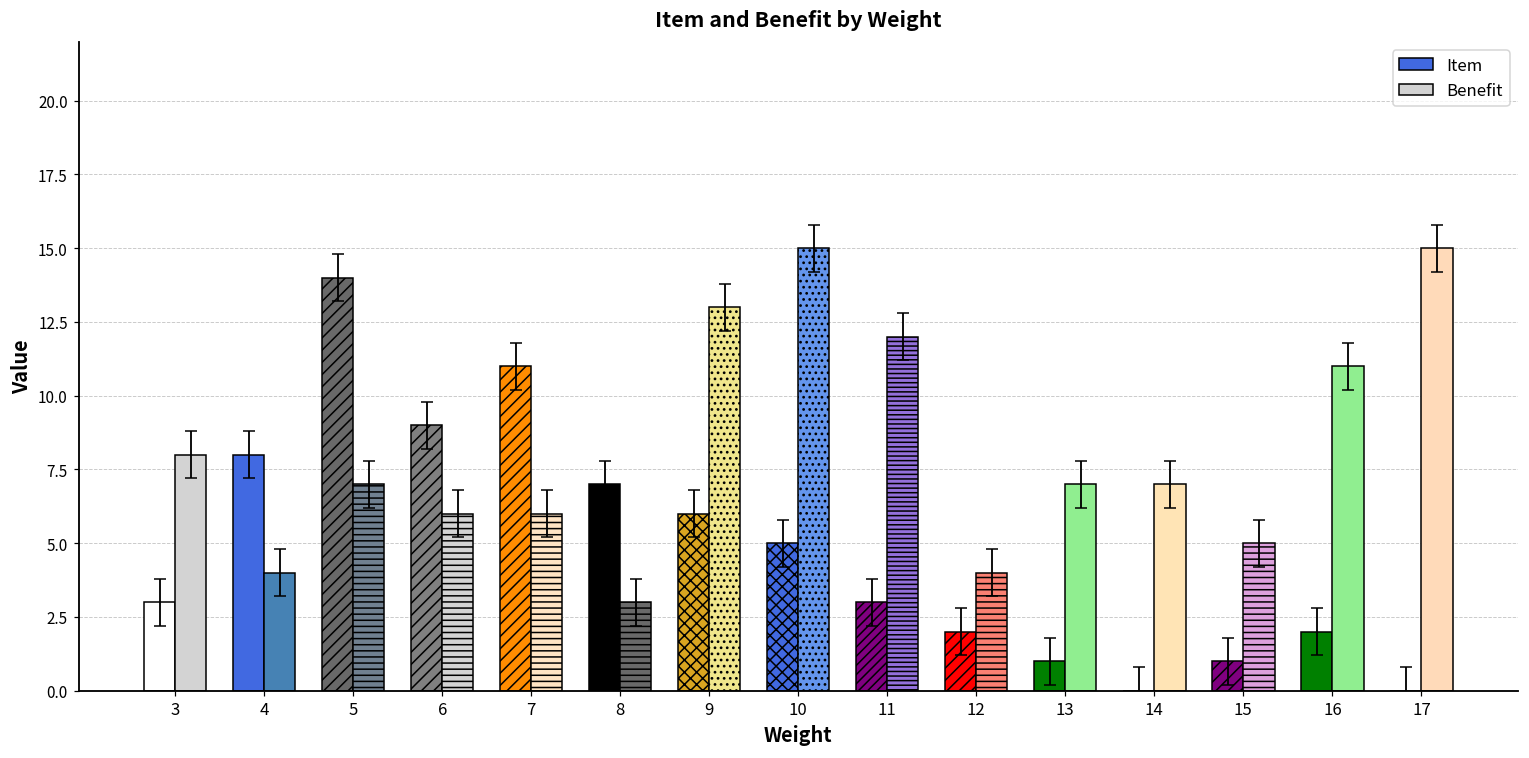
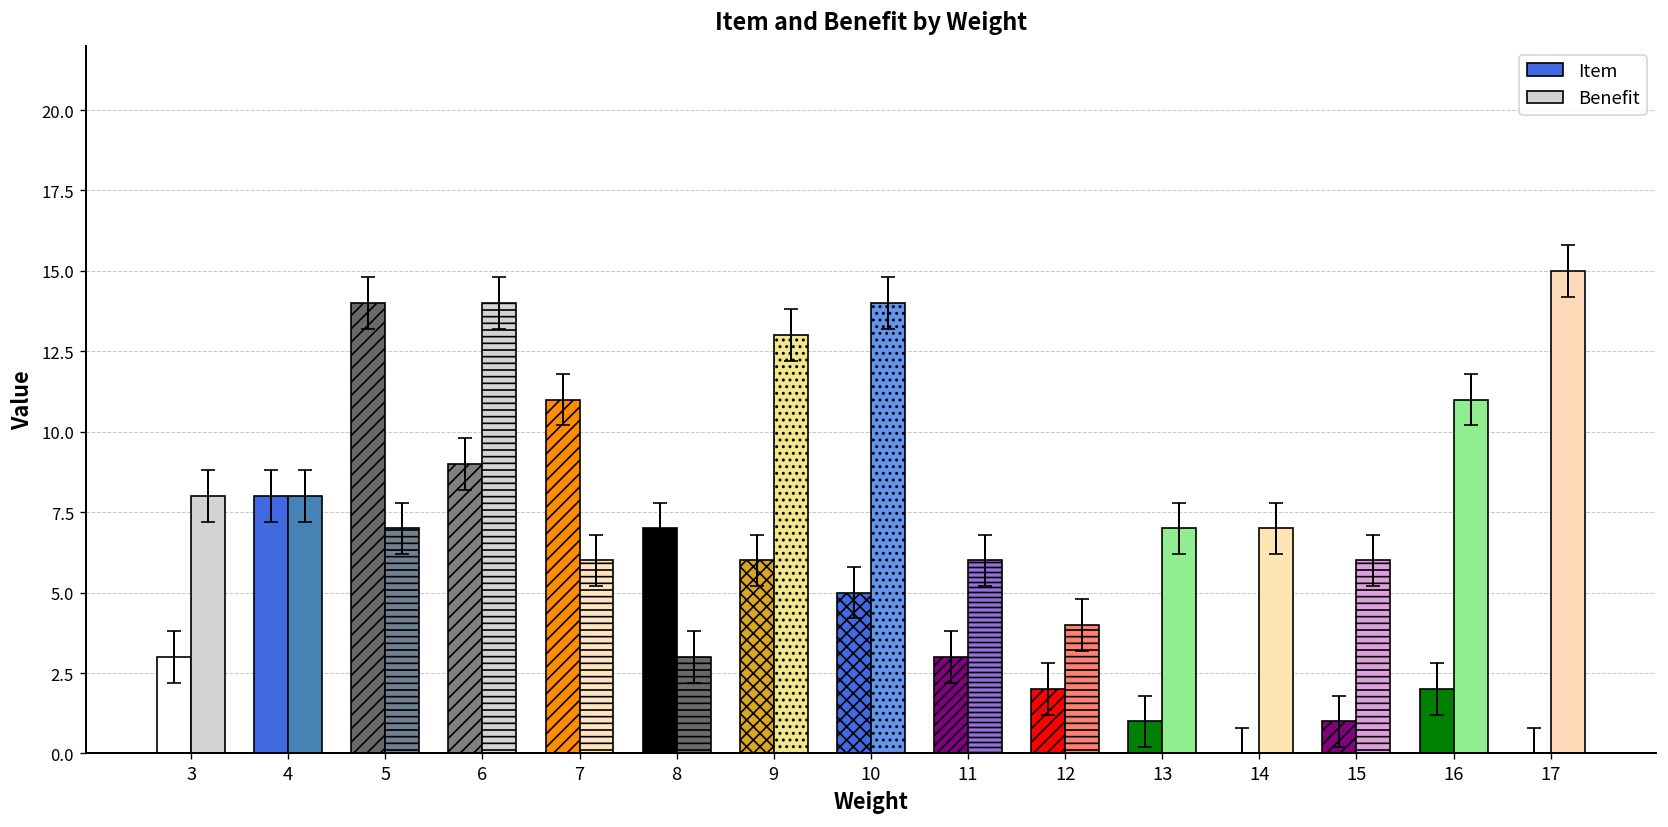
  {
    "Benefit": {
      "3": 8,
-     "4": 4,
+     "4": 8,
      "5": 7,
-     "6": 6,
+     "6": 14,
      "7": 6,
      "8": 3,
      "9": 13,
-     "10": 15,
-     "11": 12,
+     "10": 14,
+     "11": 6,
      "12": 4,
      "13": 7,
      "14": 7,
-     "15": 5,
+     "15": 6,
      "16": 11,
      "17": 15
    }
  }
